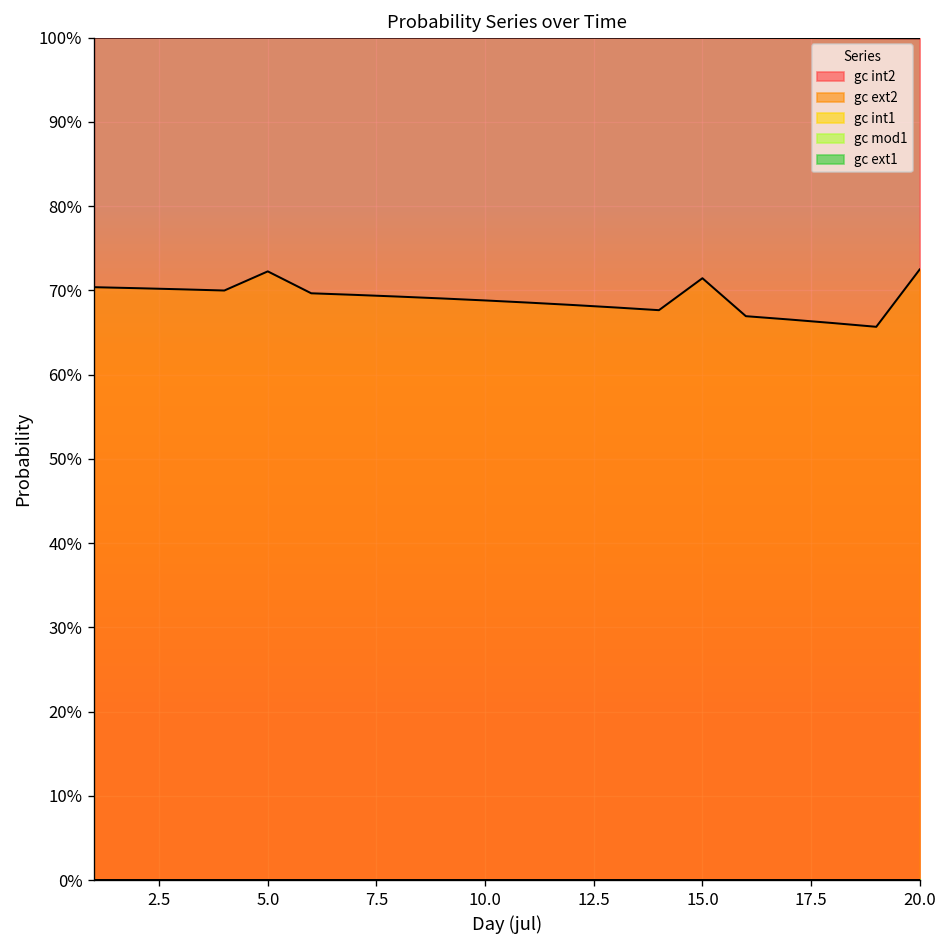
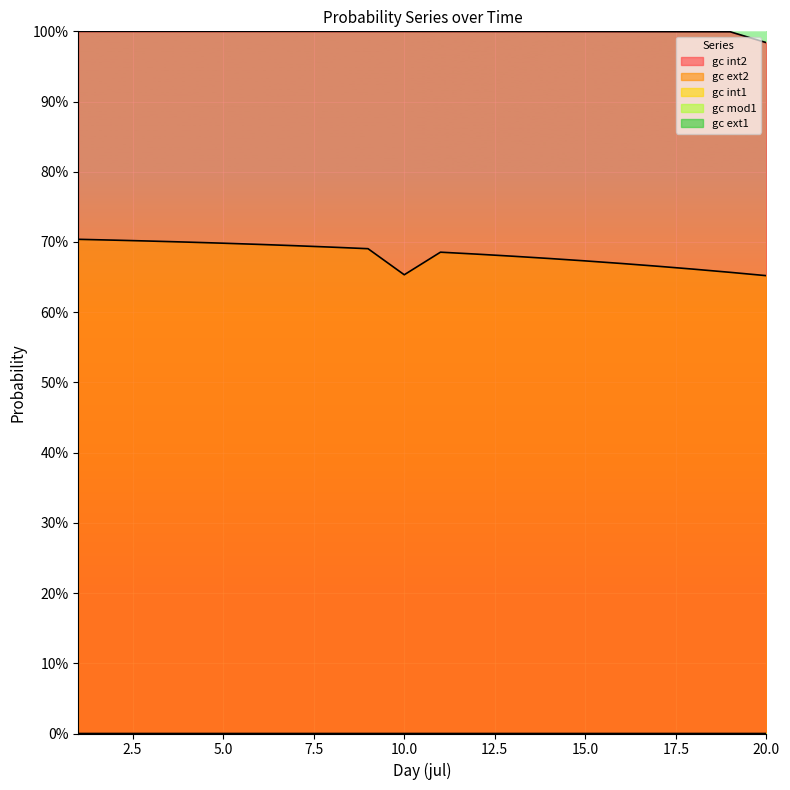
  {
    "gc int2": {
      "5.0": "100%",
      "10.0": "100%",
      "15.0": "100%",
-     "20.0": "100%"
+     "20.0": "98%"
    },
    "gc ext2": {
-     "5.0": "72%",
-     "10.0": "69%",
-     "15.0": "71%",
-     "20.0": "72%"
+     "5.0": "70%",
+     "10.0": "65%",
+     "15.0": "67%",
+     "20.0": "65%"
    },
    "gc ext1": {
      "5.0": "0%",
      "10.0": "0%",
      "15.0": "0%",
      "20.0": "0%"
    }
  }
